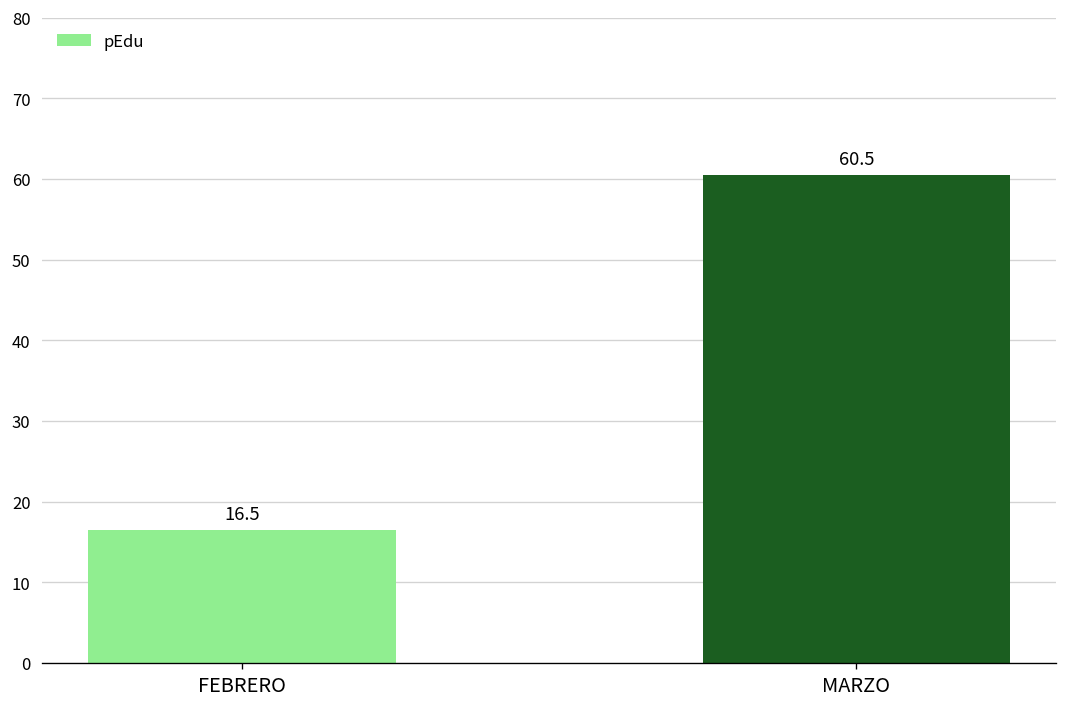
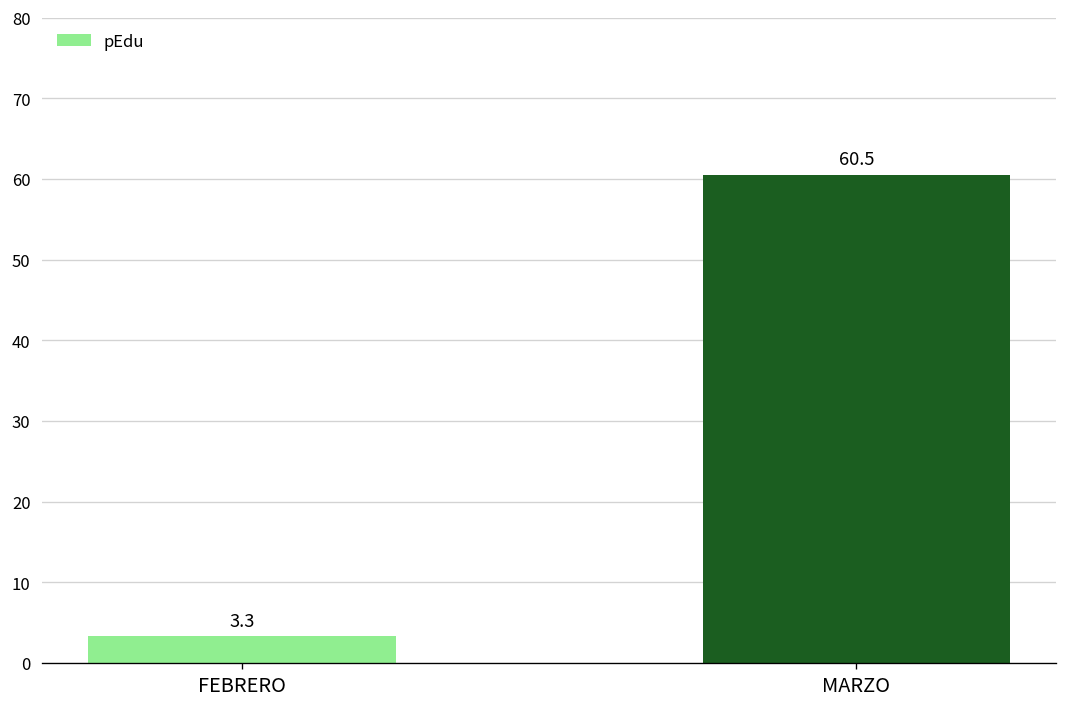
  {
-   "FEBRERO": 16.5,
+   "FEBRERO": 3.3,
    "MARZO": 60.5
  }
